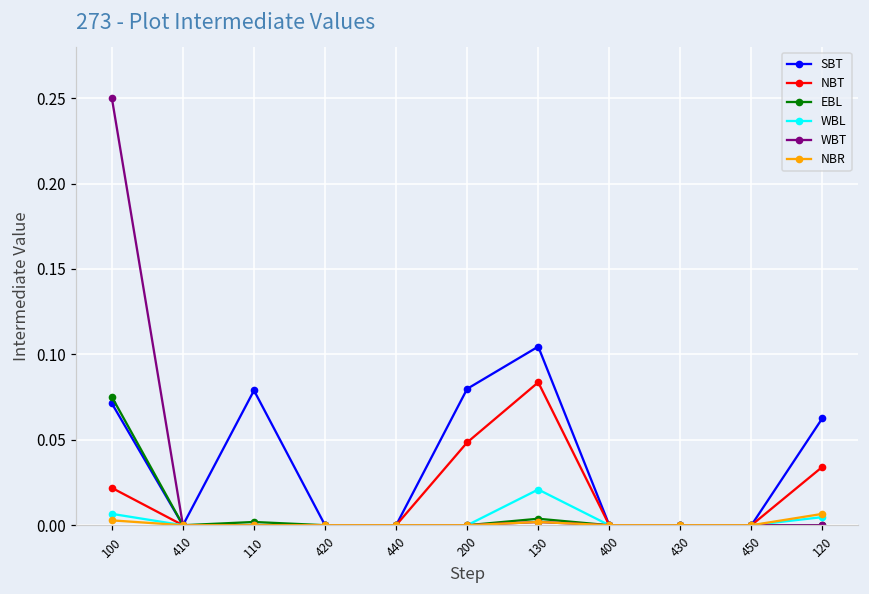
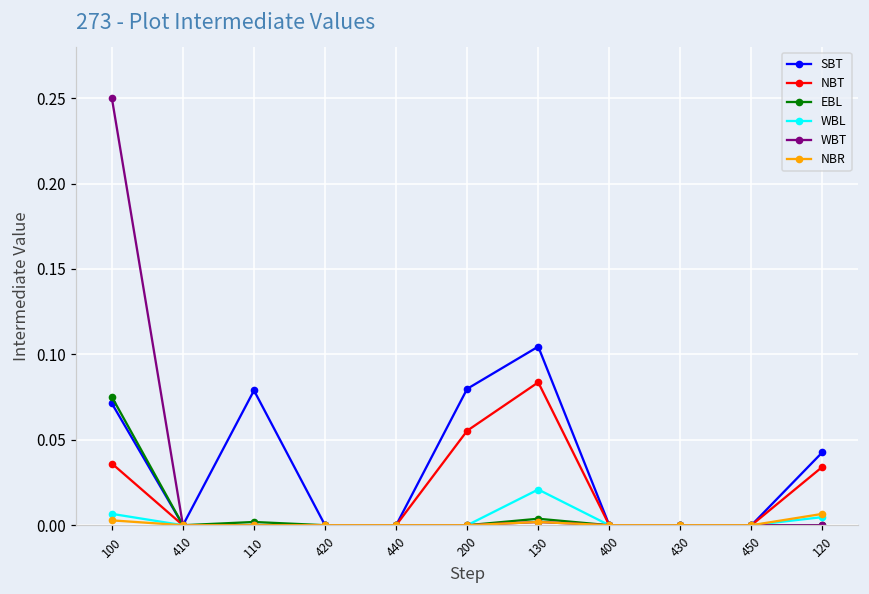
  {
    "SBT": {
      "100": 0.071,
      "110": 0.079,
      "200": 0.080,
      "130": 0.105,
-     "120": 0.063
+     "120": 0.043
    },
    "NBT": {
-     "100": 0.022,
-     "200": 0.048,
+     "100": 0.036,
+     "200": 0.055,
      "130": 0.084,
      "120": 0.034
    },
    "EBL": {
      "100": 0.075,
      "110": 0.002,
      "130": 0.004
    },
    "WBL": {
      "100": 0.007,
      "130": 0.021,
      "120": 0.005
    },
    "WBT": {
      "100": 0.250
    },
    "NBR": {
      "100": 0.003,
      "120": 0.007
    }
  }
